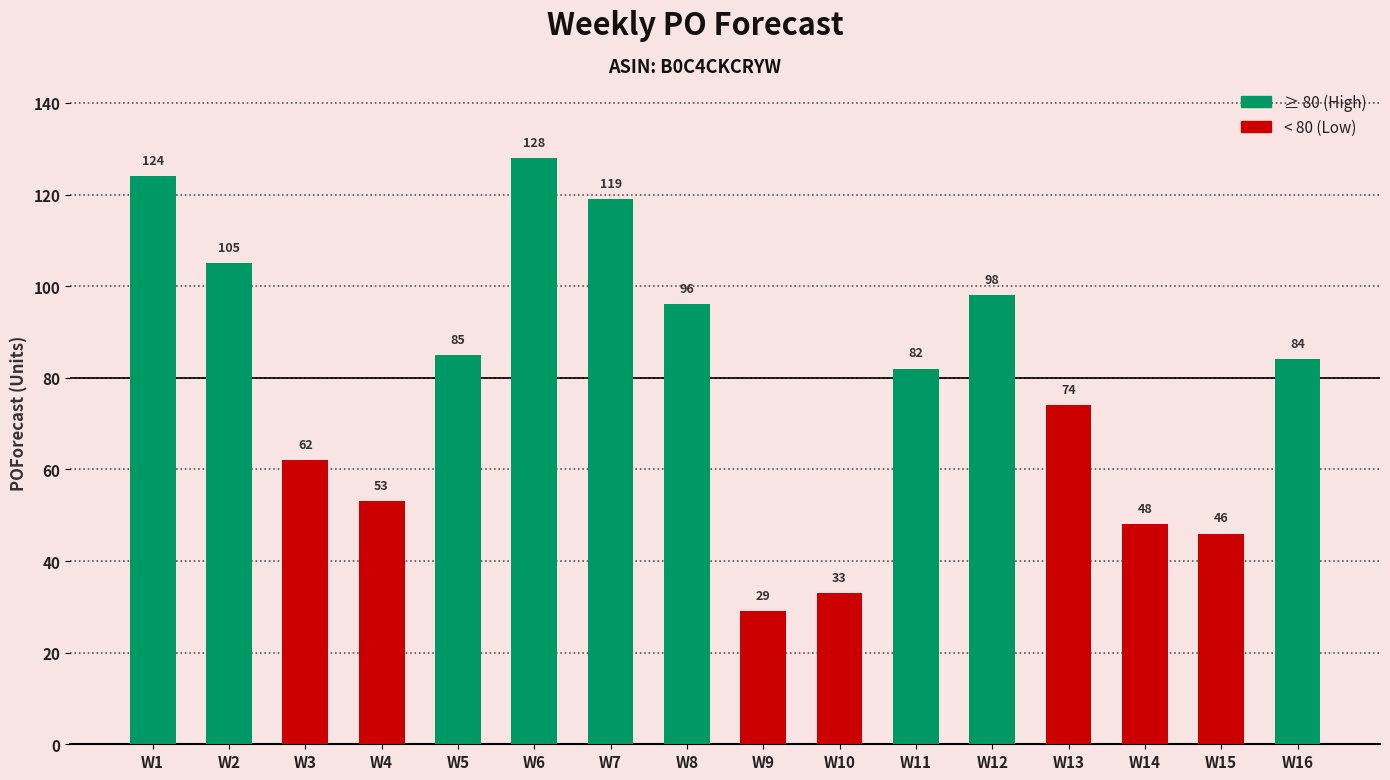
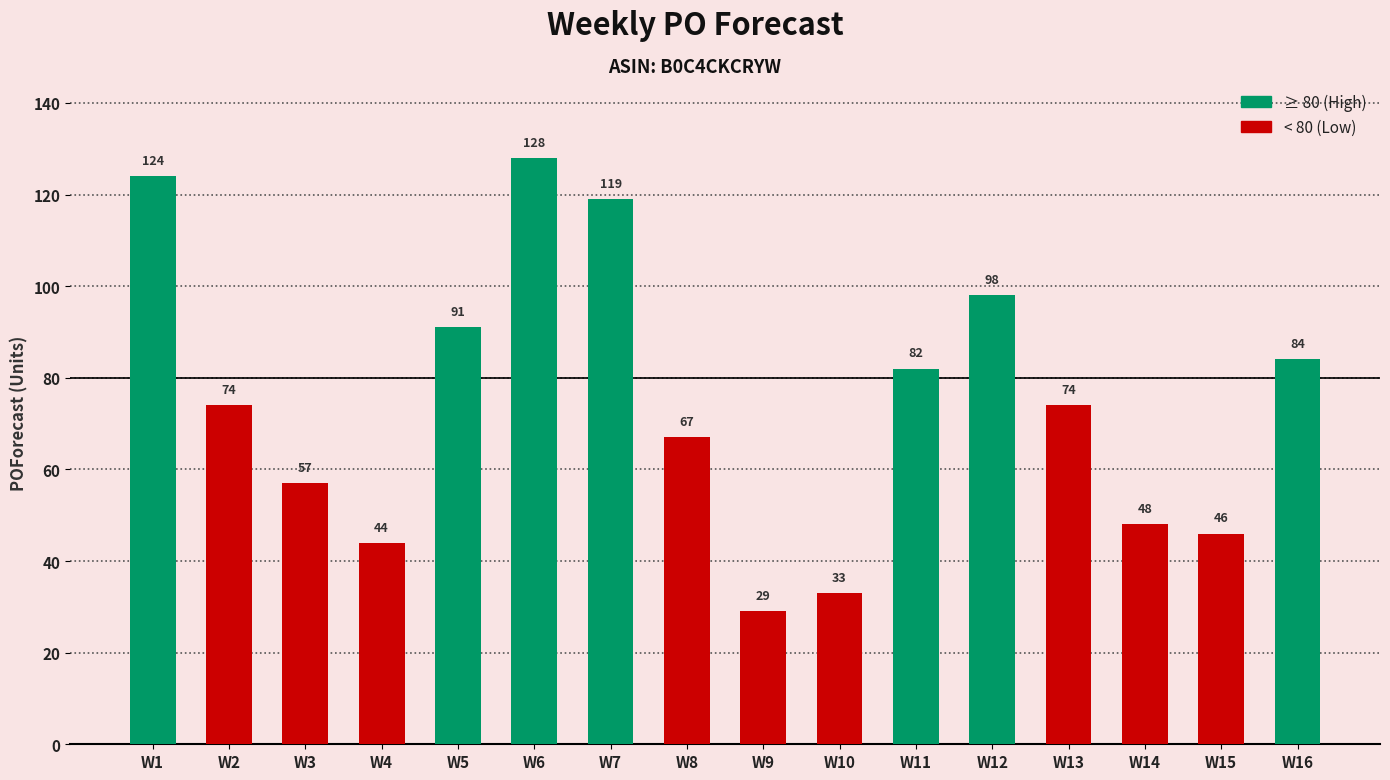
  {
    "W1": 124,
-   "W2": 105,
-   "W3": 62,
-   "W4": 53,
-   "W5": 85,
+   "W2": 74,
+   "W3": 57,
+   "W4": 44,
+   "W5": 91,
    "W6": 128,
    "W7": 119,
-   "W8": 96,
+   "W8": 67,
    "W9": 29,
    "W10": 33,
    "W11": 82,
    "W12": 98,
    "W13": 74,
    "W14": 48,
    "W15": 46,
    "W16": 84
  }
